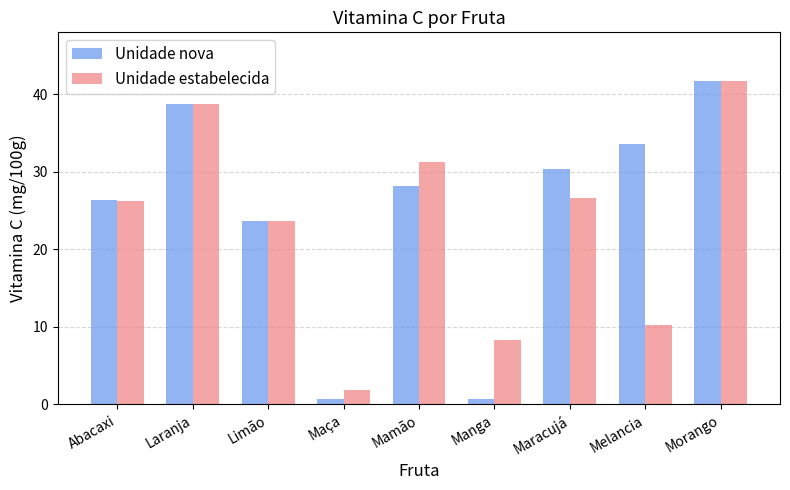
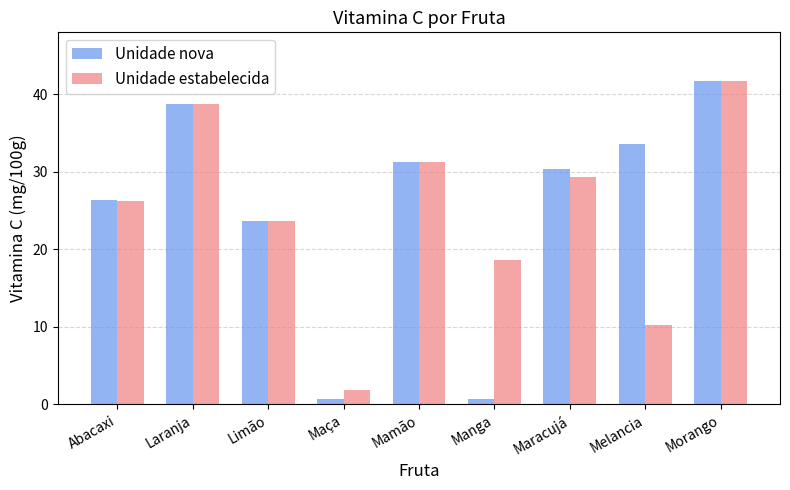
  {
    "Unidade nova": {
      "Abacaxi": 26,
      "Laranja": 39,
      "Limão": 24,
      "Maça": 1,
-     "Mamão": 28,
+     "Mamão": 31,
      "Manga": 1,
      "Maracujá": 30,
      "Melancia": 34,
      "Morango": 42
    },
    "Unidade estabelecida": {
      "Abacaxi": 26,
      "Laranja": 39,
      "Limão": 24,
      "Maça": 2,
      "Mamão": 31,
-     "Manga": 8,
-     "Maracujá": 27,
+     "Manga": 19,
+     "Maracujá": 29,
      "Melancia": 10,
      "Morango": 42
    }
  }
